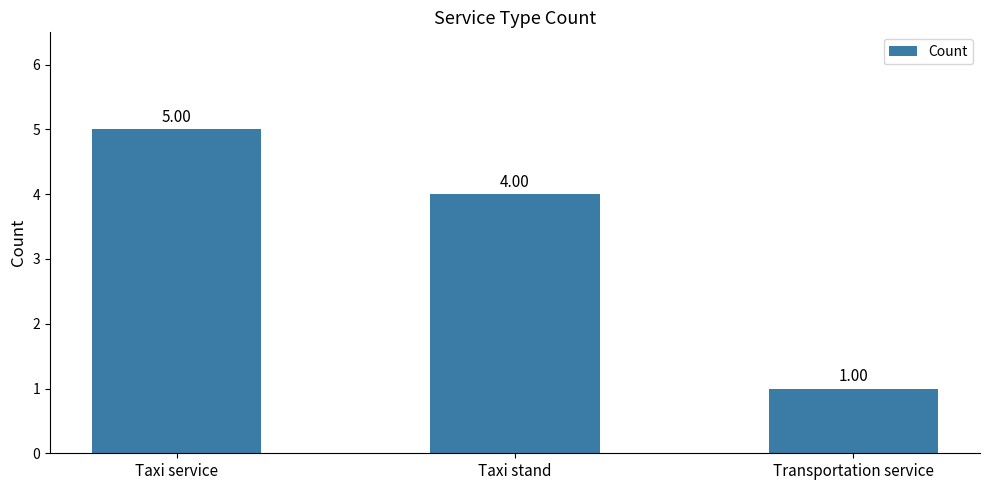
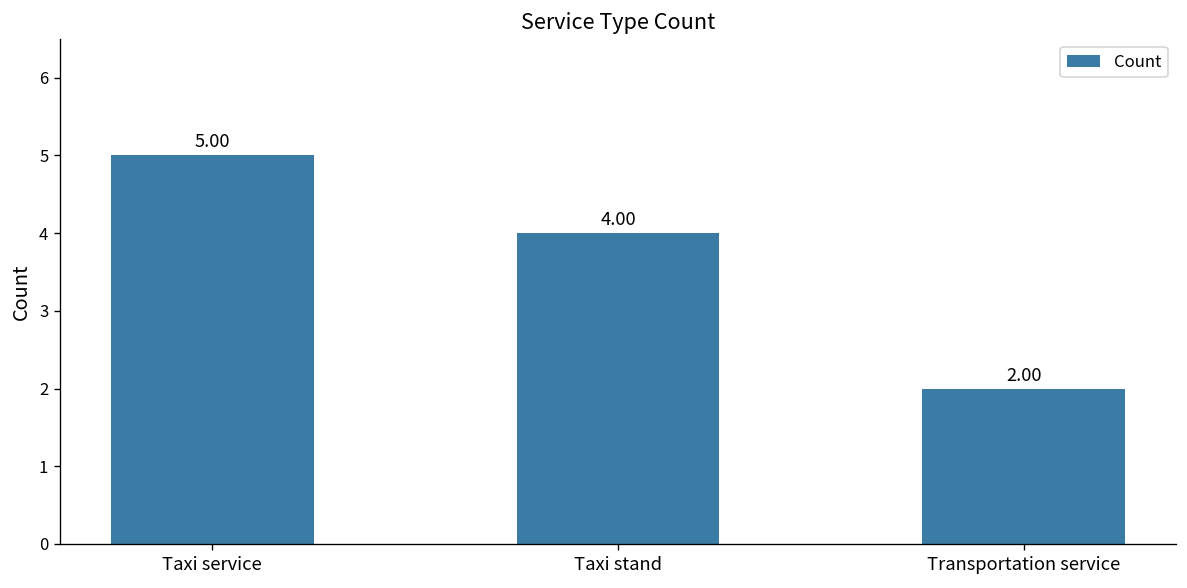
  {
    "Taxi service": 5.00,
    "Taxi stand": 4.00,
-   "Transportation service": 1.00
+   "Transportation service": 2.00
  }
